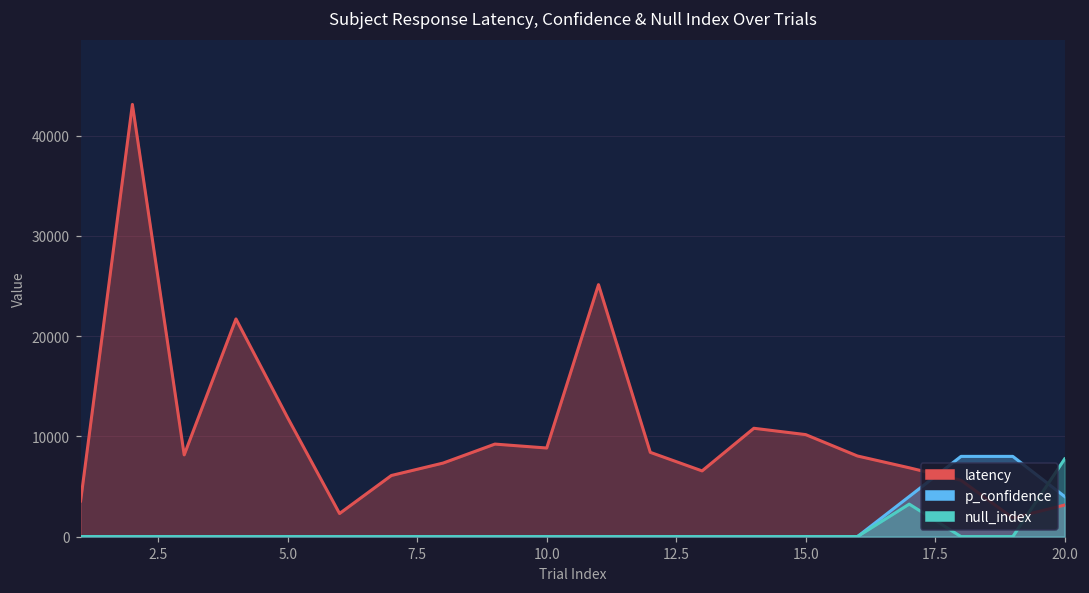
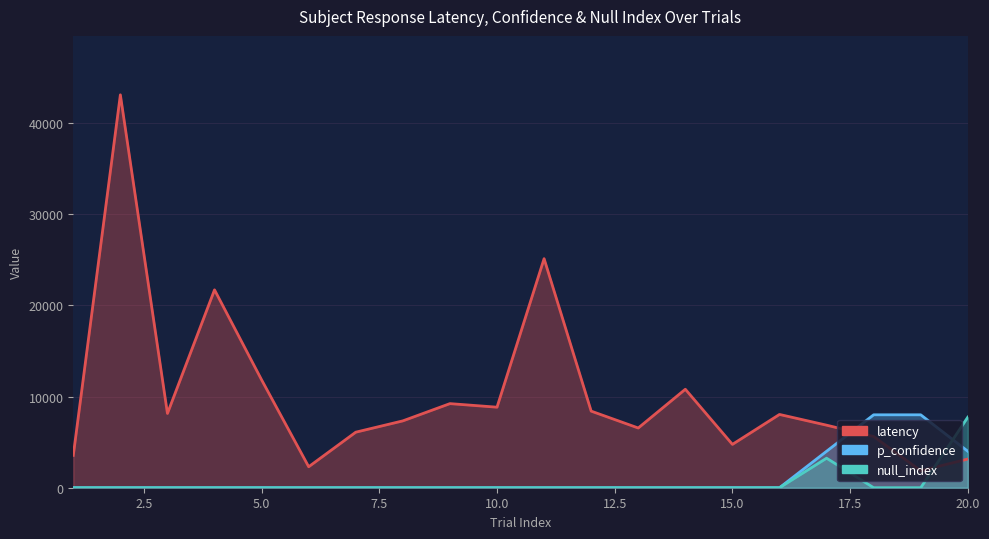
  {
    "latency": {
      "5.0": 12000,
      "10.0": 9000,
-     "15.0": 10000,
+     "15.0": 5000,
      "20.0": 3000
    }
  }
